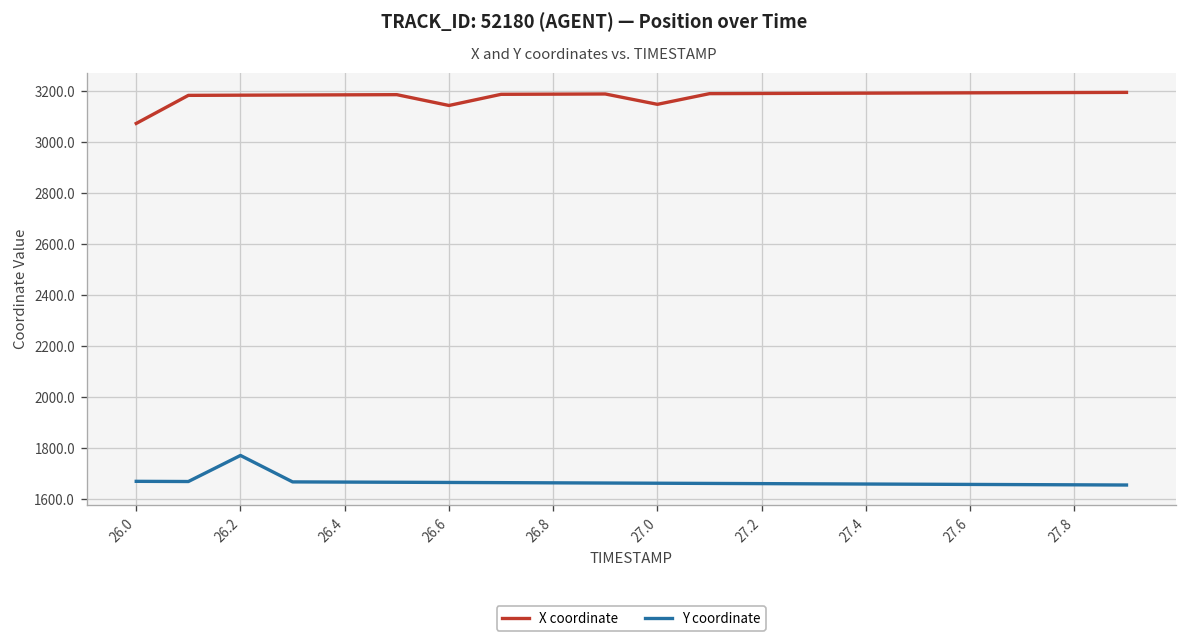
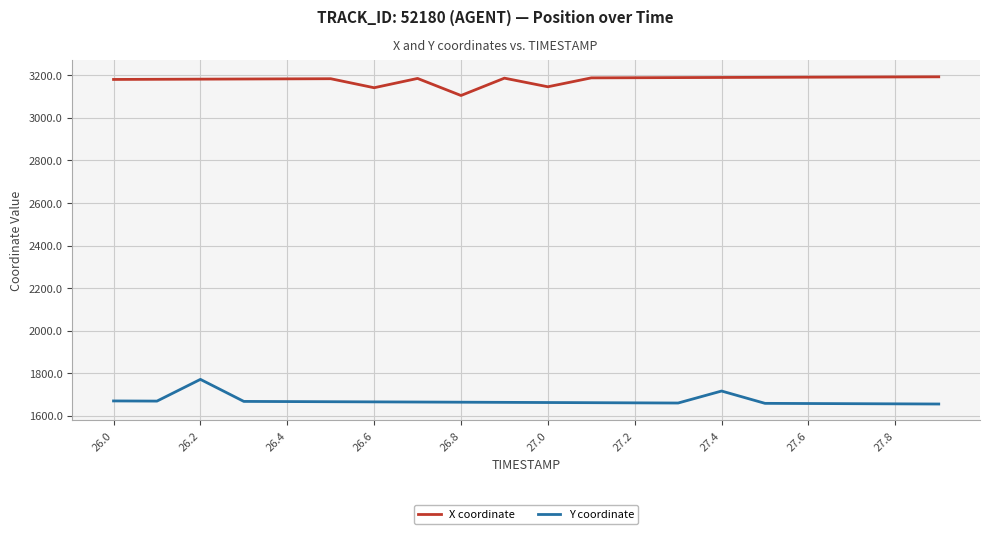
  {
    "X coordinate": {
-     "26.0": 3070,
+     "26.0": 3180,
      "26.2": 3180,
      "26.4": 3180,
      "26.6": 3140,
-     "26.8": 3190,
+     "26.8": 3110,
      "27.0": 3150,
      "27.2": 3190,
      "27.4": 3190,
      "27.6": 3190,
      "27.8": 3190
    },
    "Y coordinate": {
      "26.0": 1670,
      "26.2": 1770,
      "26.4": 1670,
      "26.6": 1660,
      "26.8": 1660,
      "27.0": 1660,
      "27.2": 1660,
-     "27.4": 1660,
+     "27.4": 1720,
      "27.6": 1660,
      "27.8": 1660
    }
  }
